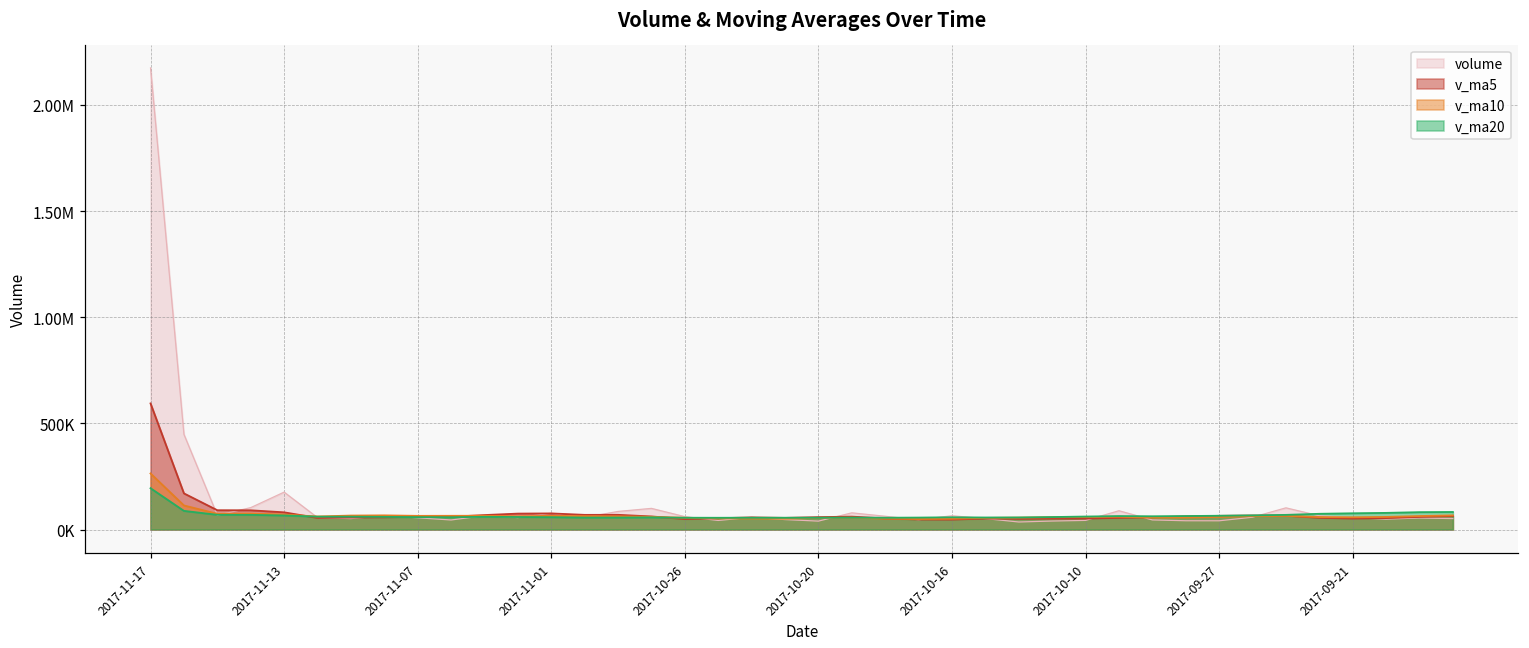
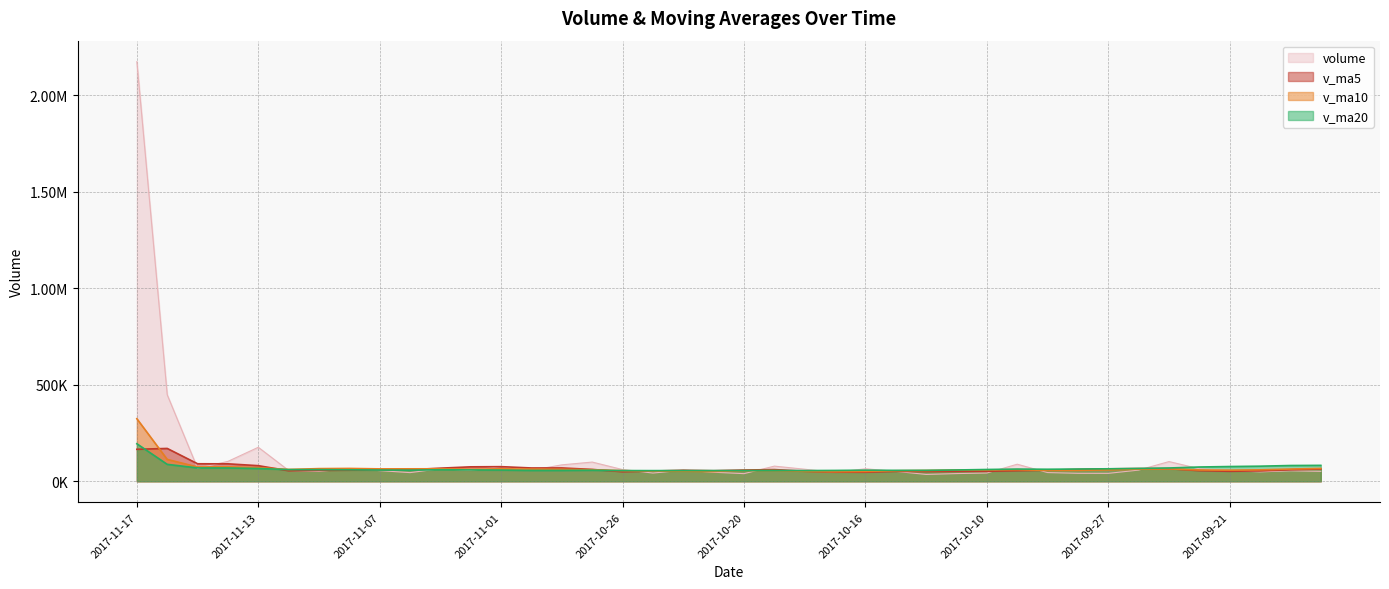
  {
    "volume": {
      "2017-11-17": 2170000,
      "2017-11-13": 180000,
      "2017-10-20": 40000,
      "2017-09-27": 40000
    },
    "v_ma5": {
-     "2017-11-17": 590000
+     "2017-11-17": 170000
    },
    "v_ma10": {
-     "2017-11-17": 260000
+     "2017-11-17": 320000
    },
    "v_ma20": {
      "2017-11-17": 190000,
      "2017-09-21": 80000
    }
  }
